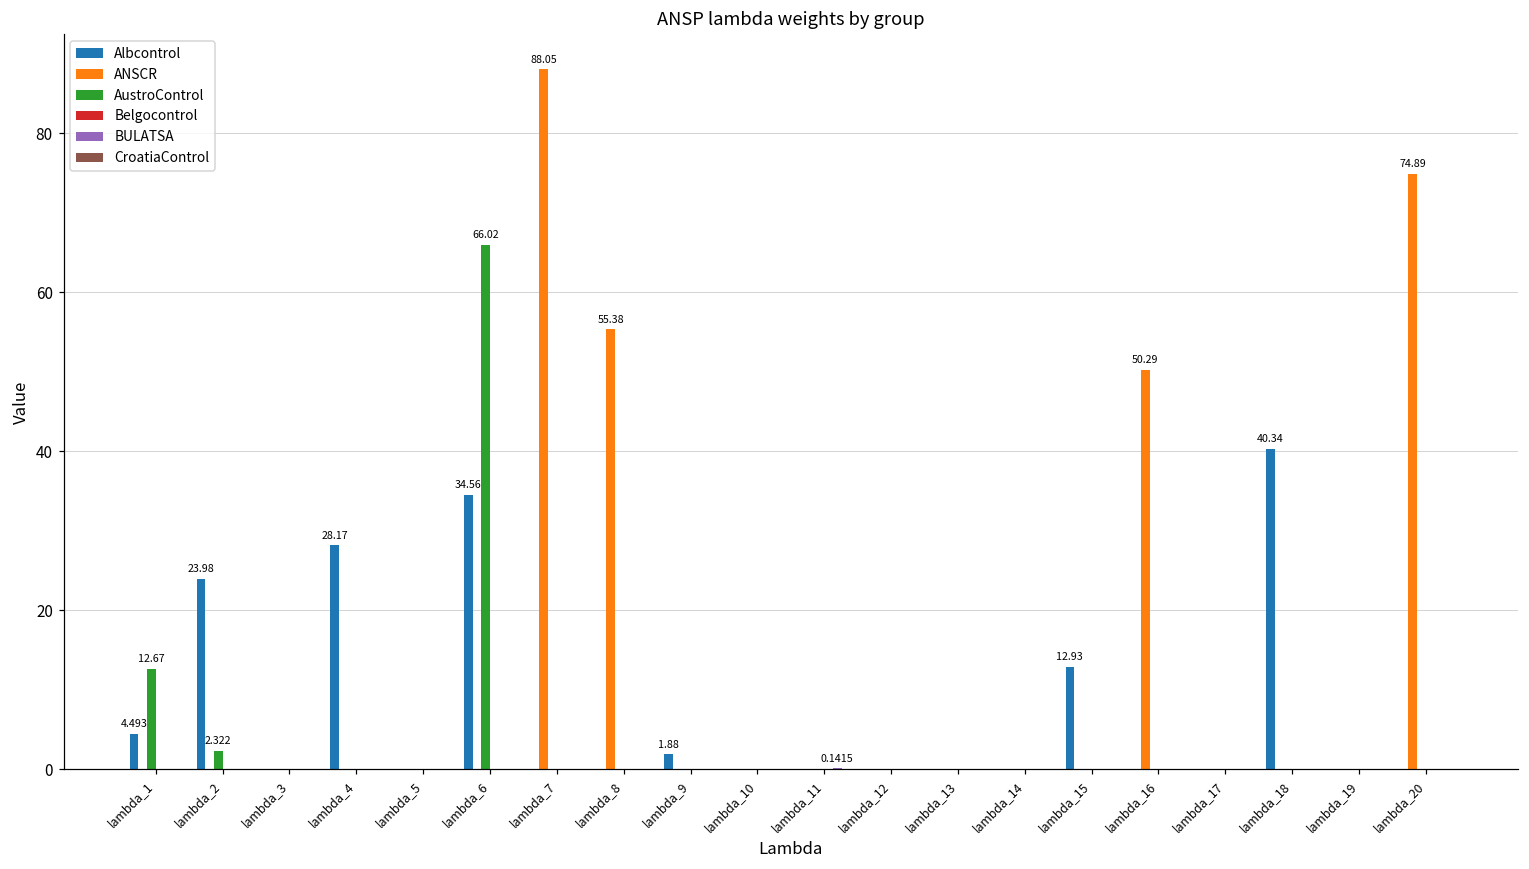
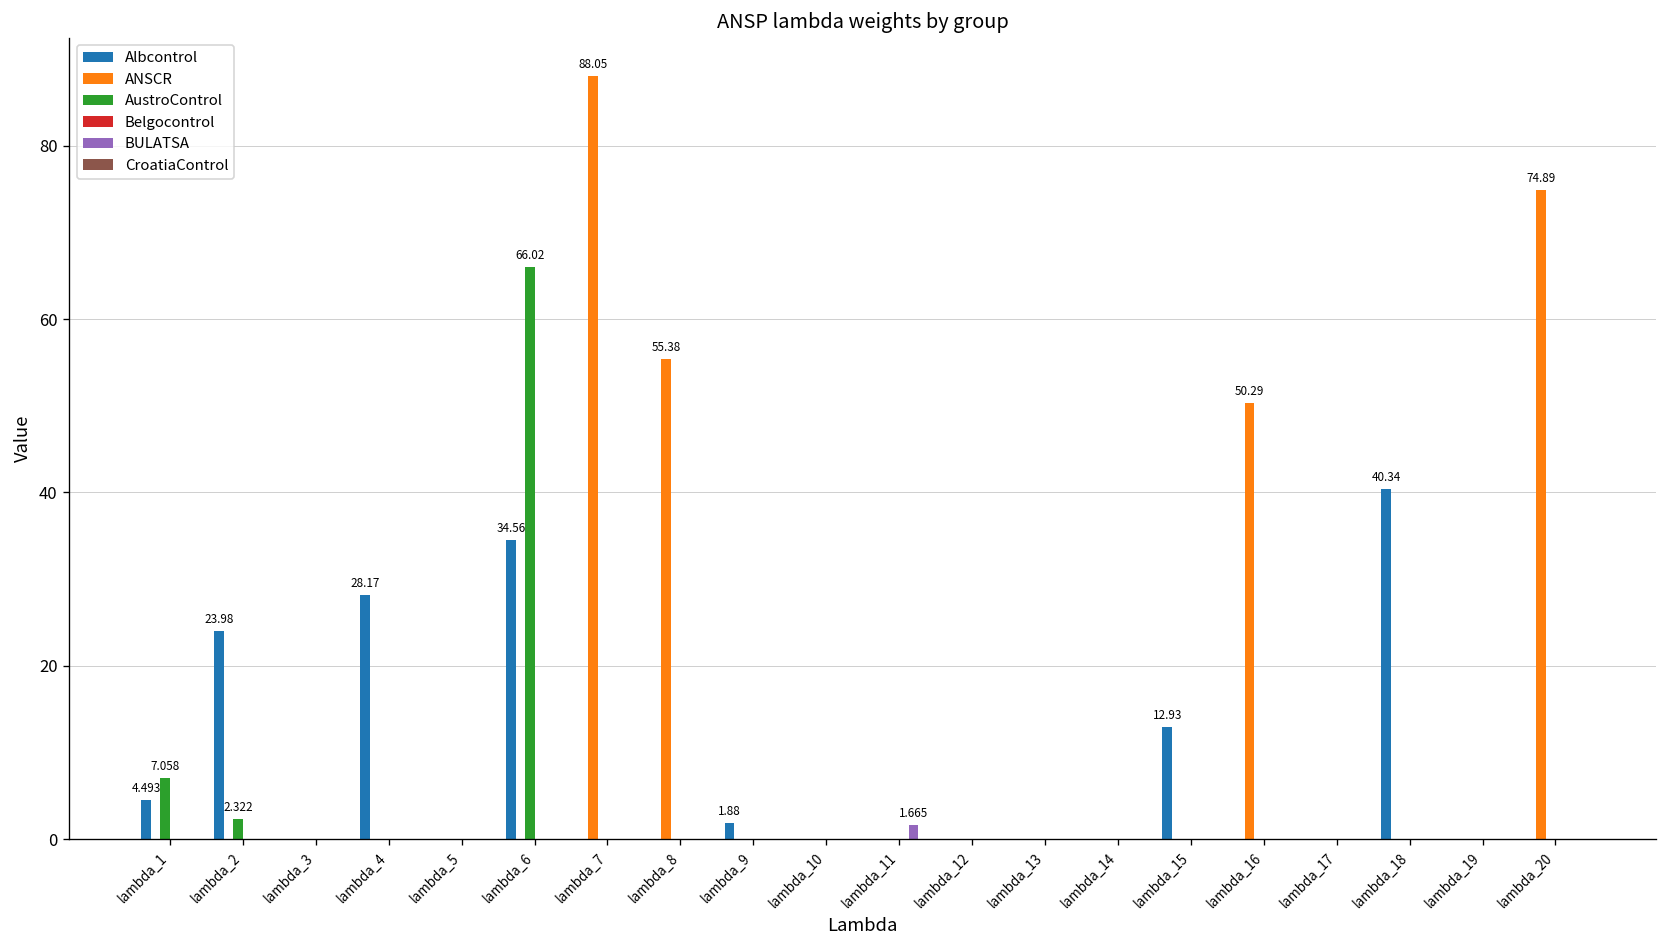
  {
    "Albcontrol": {
      "lambda_1": 4.493,
      "lambda_2": 23.98,
      "lambda_4": 28.17,
      "lambda_6": 34.56,
      "lambda_9": 1.88,
      "lambda_15": 12.93,
      "lambda_18": 40.34
    },
    "ANSCR": {
      "lambda_7": 88.05,
      "lambda_8": 55.38,
      "lambda_16": 50.29,
      "lambda_20": 74.89
    },
    "AustroControl": {
-     "lambda_1": 12.67,
+     "lambda_1": 7.058,
      "lambda_2": 2.322,
      "lambda_6": 66.02
    },
    "Belgocontrol": {
      "lambda_1": 0,
      "lambda_2": 0,
      "lambda_3": 0,
      "lambda_4": 0,
      "lambda_5": 0,
      "lambda_6": 0,
      "lambda_7": 0,
      "lambda_8": 0,
      "lambda_9": 0,
      "lambda_10": 0,
      "lambda_11": 0,
      "lambda_12": 0,
      "lambda_13": 0,
      "lambda_14": 0,
      "lambda_15": 0,
      "lambda_16": 0,
      "lambda_17": 0,
      "lambda_18": 0,
      "lambda_19": 0,
      "lambda_20": 0
    },
    "BULATSA": {
-     "lambda_11": 0.1415
+     "lambda_11": 1.665
    },
    "CroatiaControl": {
      "lambda_1": 0,
      "lambda_2": 0,
      "lambda_3": 0,
      "lambda_4": 0,
      "lambda_5": 0,
      "lambda_6": 0,
      "lambda_7": 0,
      "lambda_8": 0,
      "lambda_9": 0,
      "lambda_10": 0,
      "lambda_11": 0,
      "lambda_12": 0,
      "lambda_13": 0,
      "lambda_14": 0,
      "lambda_15": 0,
      "lambda_16": 0,
      "lambda_17": 0,
      "lambda_18": 0,
      "lambda_19": 0,
      "lambda_20": 0
    }
  }
